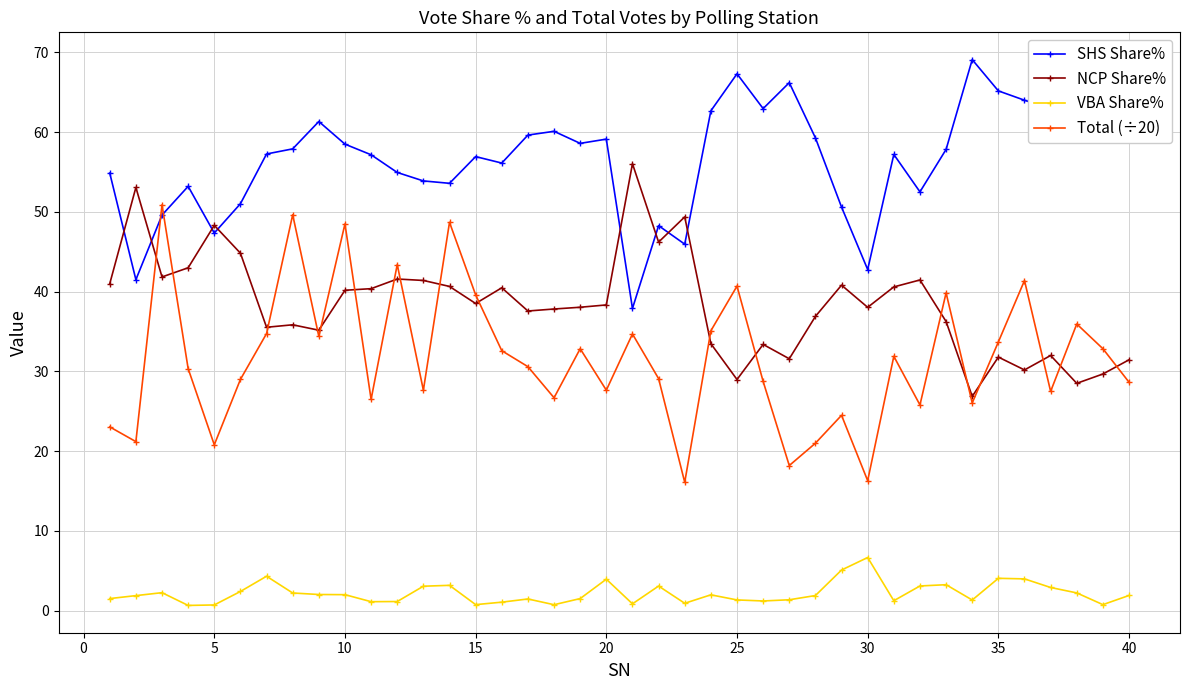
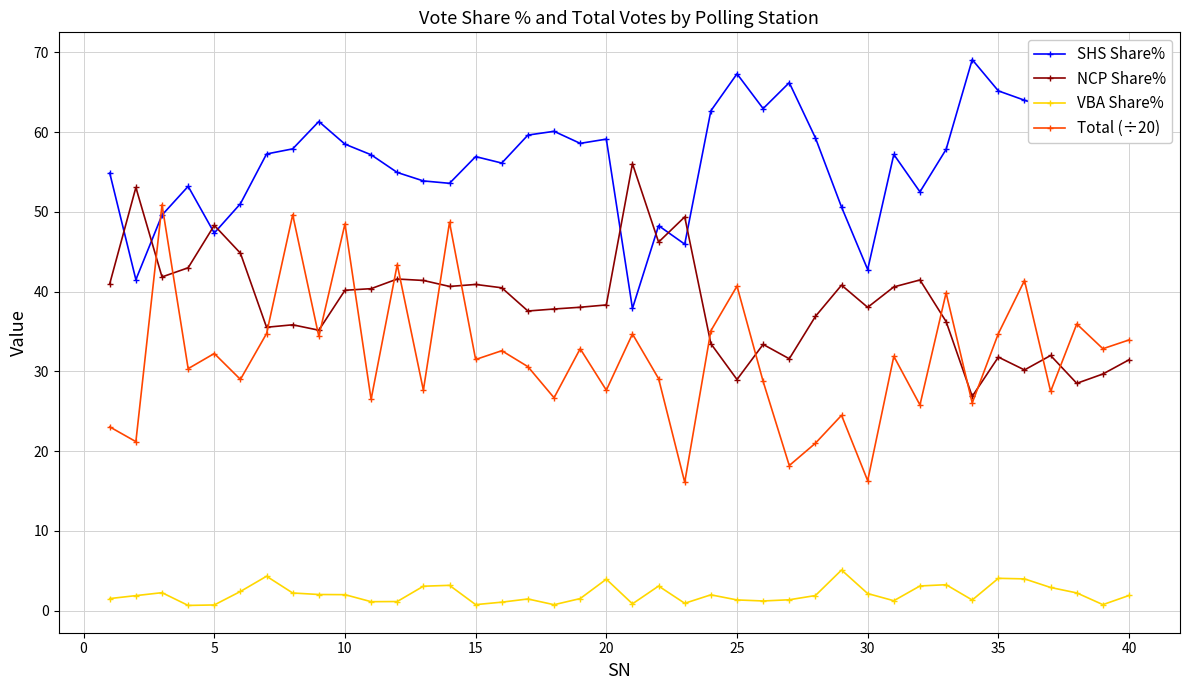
  {
    "SHS Share%": {
      "5": 47,
      "10": 59,
      "15": 57,
      "20": 59,
      "25": 67,
      "30": 43,
      "35": 65
    },
    "NCP Share%": {
      "5": 48,
      "10": 40,
-     "15": 39,
+     "15": 41,
      "20": 38,
      "25": 29,
      "30": 38,
      "35": 32,
      "40": 31
    },
    "VBA Share%": {
      "5": 1,
      "10": 2,
      "15": 1,
      "20": 4,
      "25": 1,
-     "30": 7,
+     "30": 2,
      "35": 4,
      "40": 2
    },
    "Total (÷20)": {
-     "5": 21,
+     "5": 32,
      "10": 49,
-     "15": 40,
+     "15": 32,
      "20": 28,
      "25": 41,
      "30": 16,
-     "35": 34,
-     "40": 29
+     "35": 35,
+     "40": 34
    }
  }
